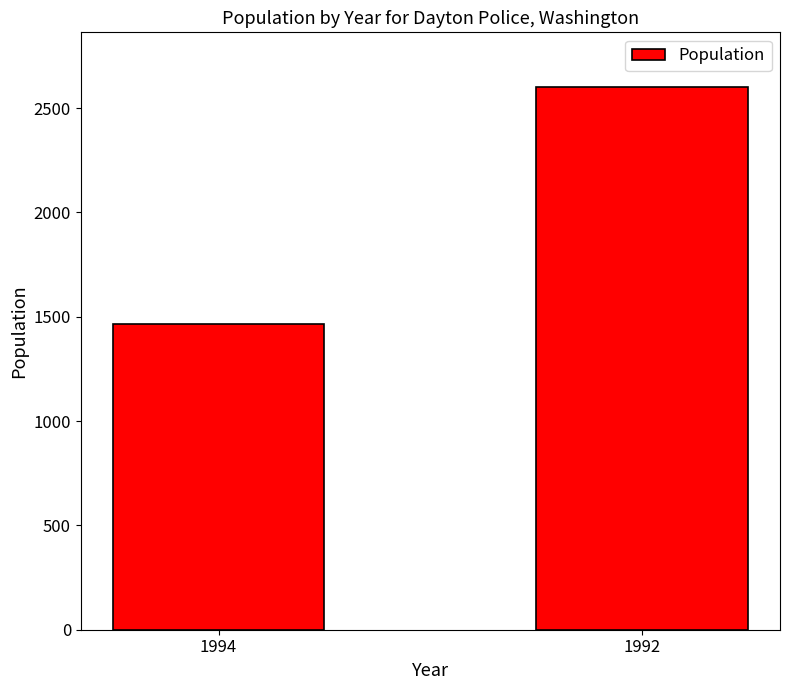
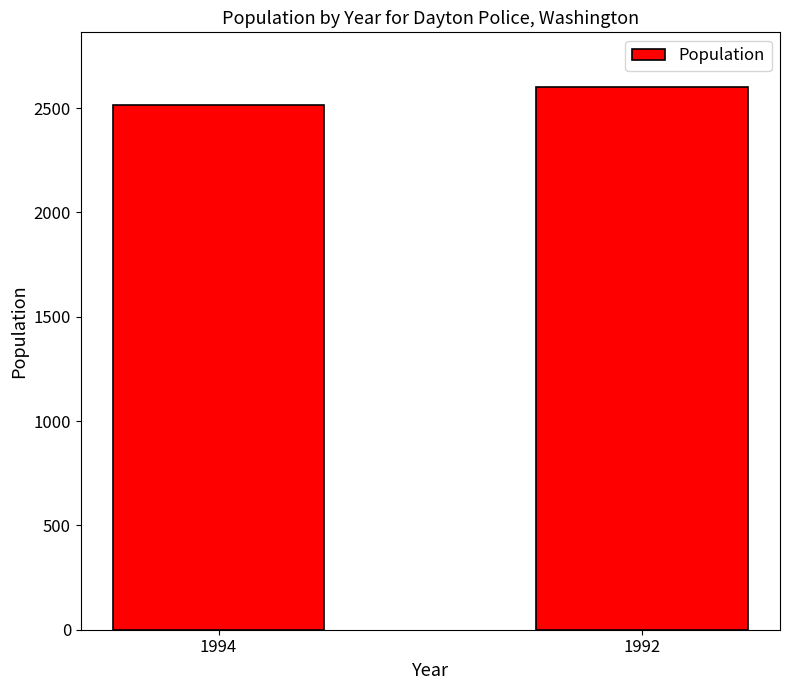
  {
-   "1994": 1470,
+   "1994": 2520,
    "1992": 2600
  }
